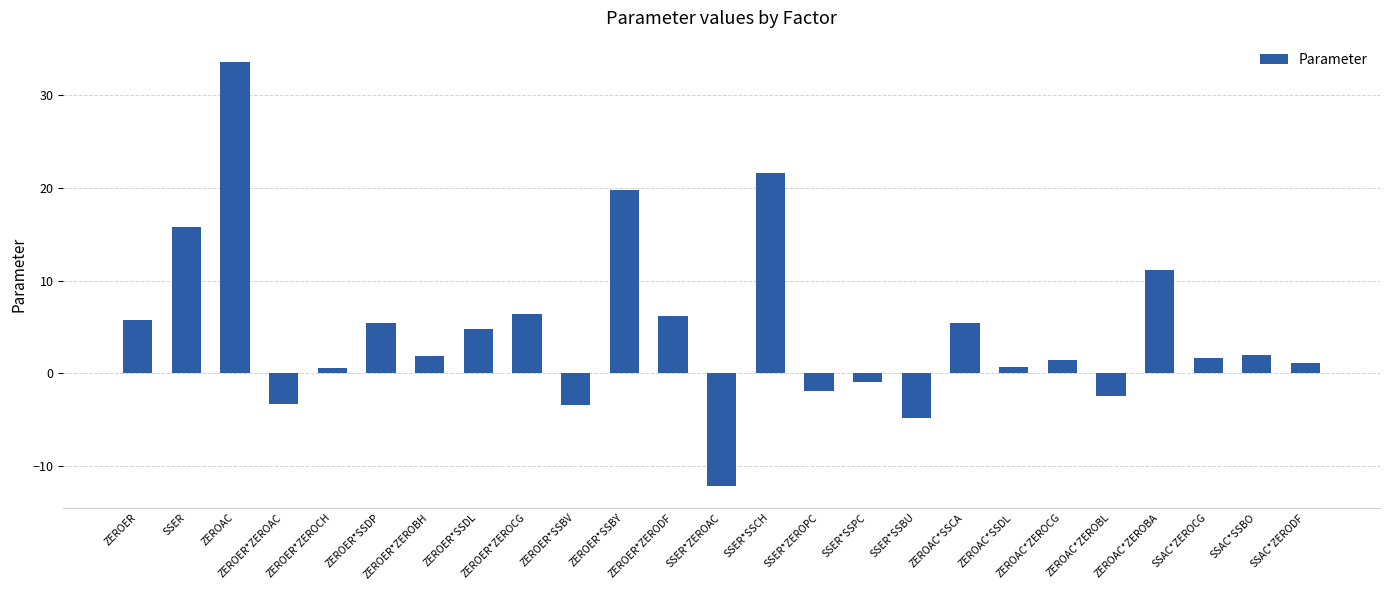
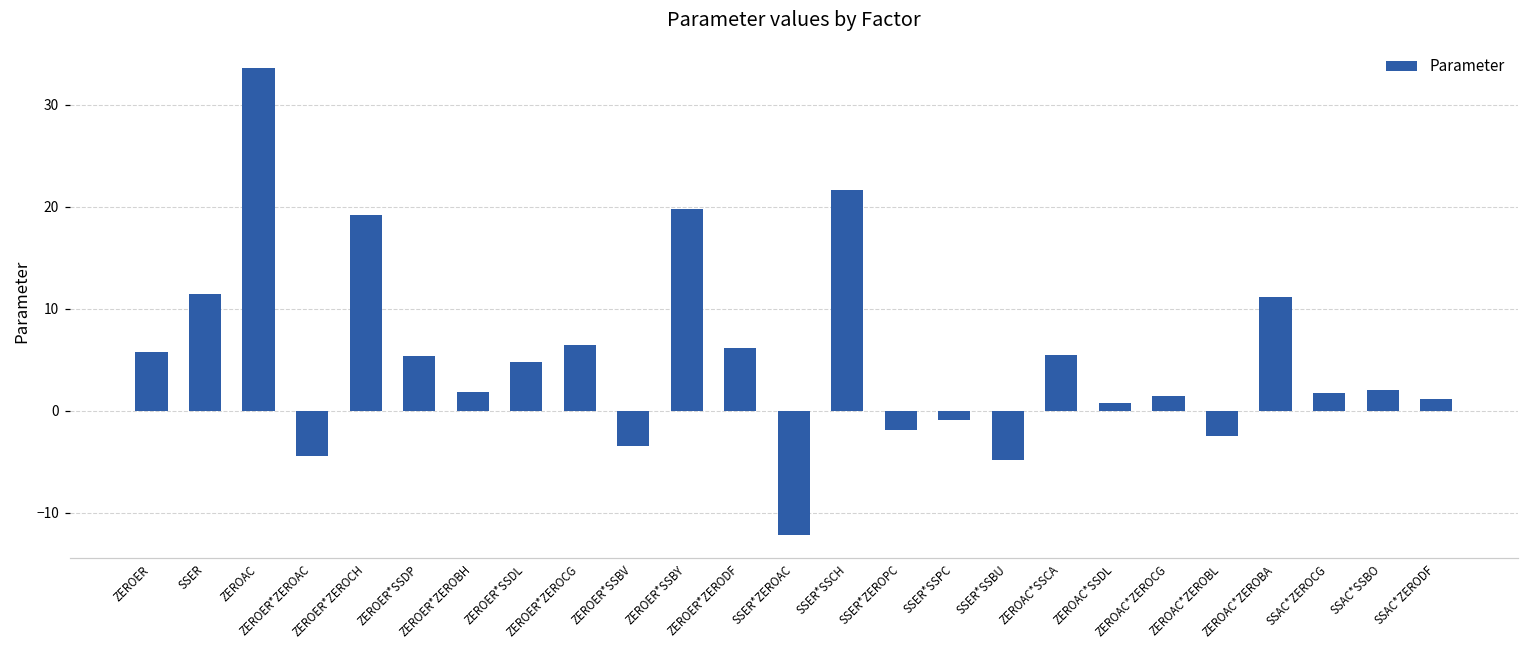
  {
    "ZEROER": 6,
-   "SSER": 16,
+   "SSER": 11,
    "ZEROAC": 34,
-   "ZEROER*ZEROAC": -3,
-   "ZEROER*ZEROCH": 1,
+   "ZEROER*ZEROAC": -5,
+   "ZEROER*ZEROCH": 19,
    "ZEROER*SSDP": 5,
    "ZEROER*ZEROBH": 2,
    "ZEROER*SSDL": 5,
    "ZEROER*ZEROCG": 6,
    "ZEROER*SSBV": -3,
    "ZEROER*SSBY": 20,
    "ZEROER*ZERODF": 6,
    "SSER*ZEROAC": -12,
    "SSER*SSCH": 22,
    "SSER*ZEROPC": -2,
    "SSER*SSPC": -1,
    "SSER*SSBU": -5,
    "ZEROAC*SSCA": 5,
    "ZEROAC*SSDL": 1,
    "ZEROAC*ZEROCG": 1,
    "ZEROAC*ZEROBL": -2,
    "ZEROAC*ZEROBA": 11,
    "SSAC*ZEROCG": 2,
    "SSAC*SSBO": 2,
    "SSAC*ZERODF": 1
  }
